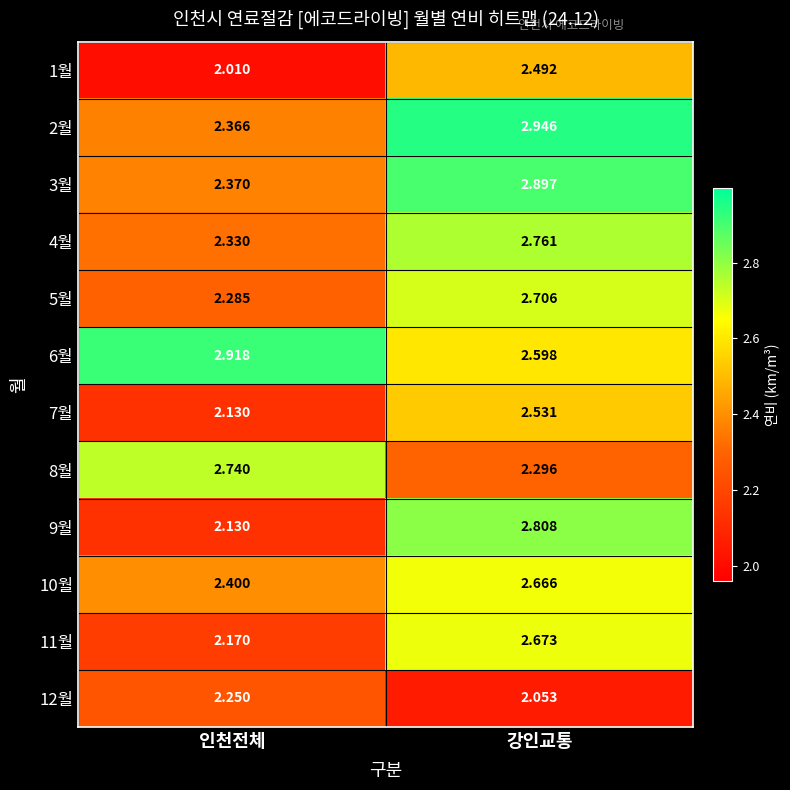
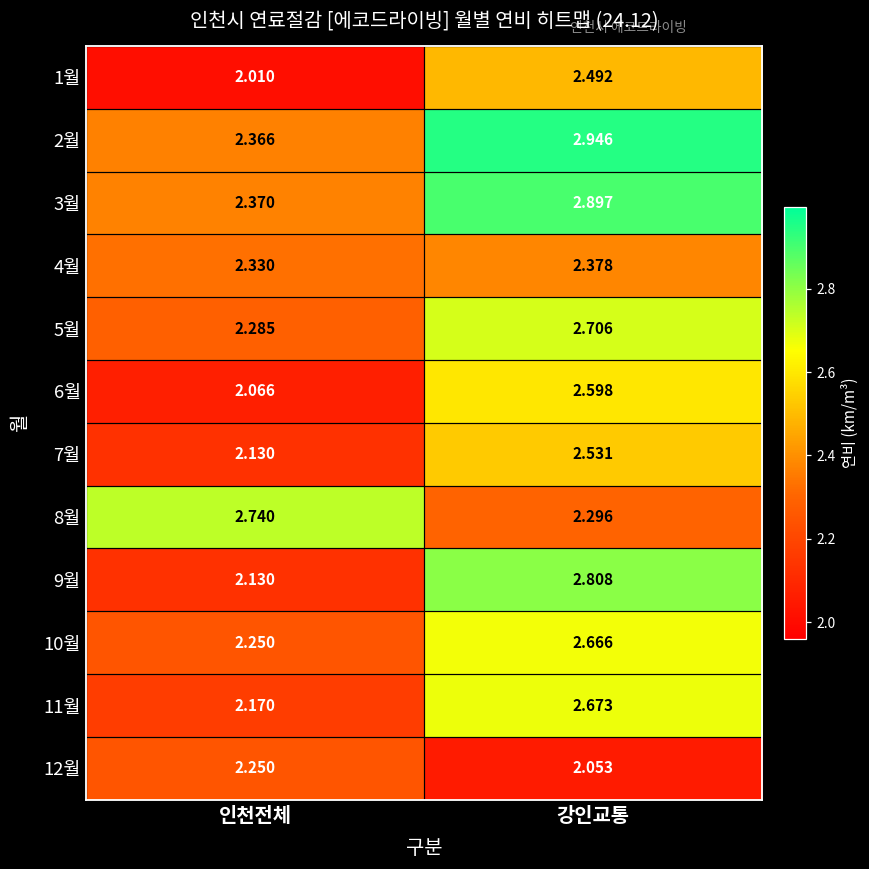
  {
    "1월": {
      "인천전체": 2.010,
      "강인교통": 2.492
    },
    "2월": {
      "인천전체": 2.366,
      "강인교통": 2.946
    },
    "3월": {
      "인천전체": 2.370,
      "강인교통": 2.897
    },
    "4월": {
      "인천전체": 2.330,
-     "강인교통": 2.761
+     "강인교통": 2.378
    },
    "5월": {
      "인천전체": 2.285,
      "강인교통": 2.706
    },
    "6월": {
-     "인천전체": 2.918,
+     "인천전체": 2.066,
      "강인교통": 2.598
    },
    "7월": {
      "인천전체": 2.130,
      "강인교통": 2.531
    },
    "8월": {
      "인천전체": 2.740,
      "강인교통": 2.296
    },
    "9월": {
      "인천전체": 2.130,
      "강인교통": 2.808
    },
    "10월": {
-     "인천전체": 2.400,
+     "인천전체": 2.250,
      "강인교통": 2.666
    },
    "11월": {
      "인천전체": 2.170,
      "강인교통": 2.673
    },
    "12월": {
      "인천전체": 2.250,
      "강인교통": 2.053
    }
  }
